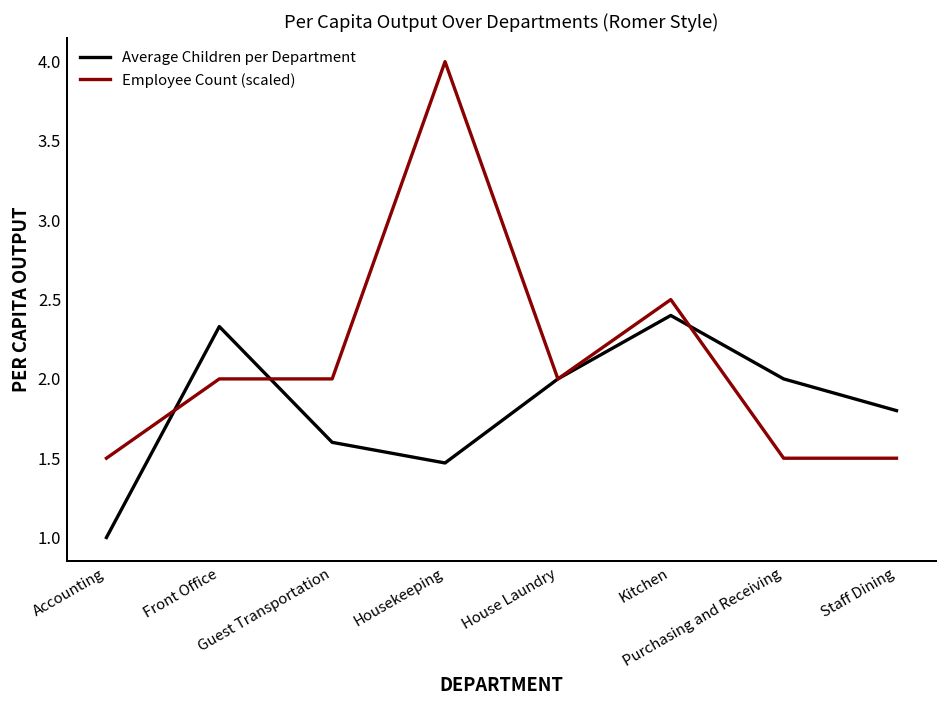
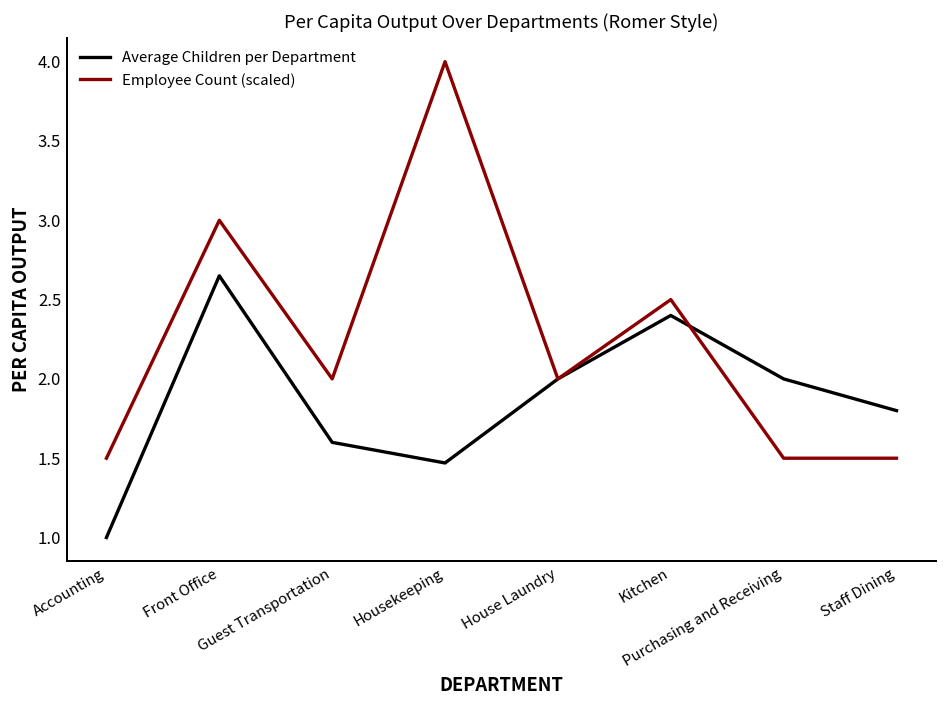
  {
    "Average Children per Department": {
      "Accounting": 1.00,
-     "Front Office": 2.33,
+     "Front Office": 2.65,
      "Guest Transportation": 1.60,
      "Housekeeping": 1.47,
      "Kitchen": 2.40,
      "Purchasing and Receiving": 2.00,
      "Staff Dining": 1.80
    },
    "Employee Count (scaled)": {
      "Accounting": 1.50,
-     "Front Office": 2.00,
+     "Front Office": 3.00,
      "Guest Transportation": 2.00,
      "Housekeeping": 4.00,
      "Kitchen": 2.50,
      "Purchasing and Receiving": 1.50,
      "Staff Dining": 1.50
    }
  }
